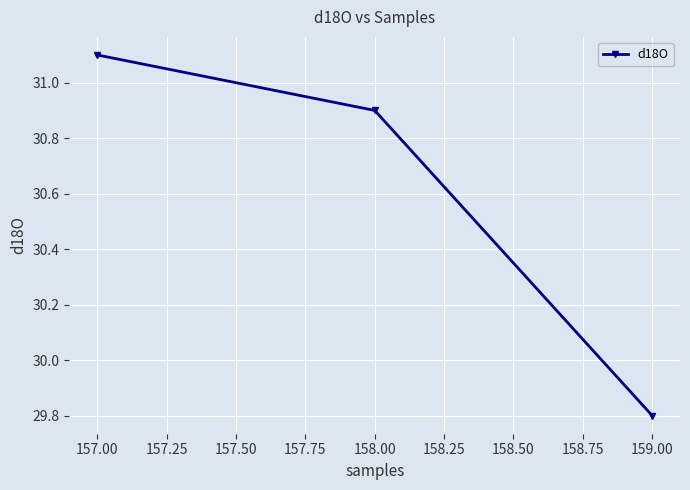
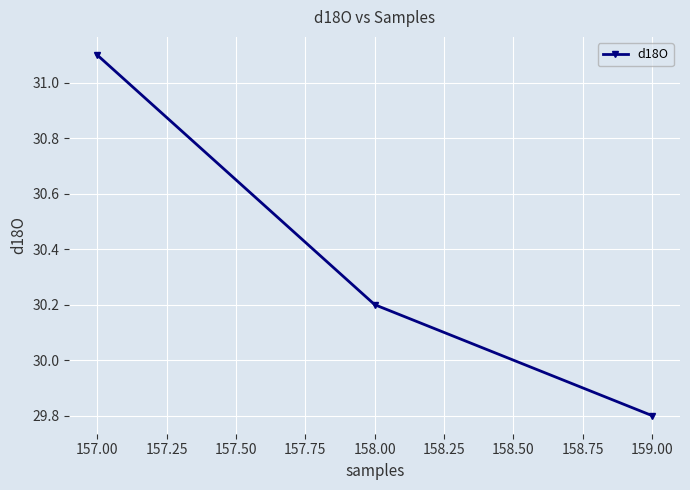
  {
    "157.00": 31.1,
-   "158.00": 30.9,
+   "158.00": 30.2,
    "159.00": 29.8
  }
